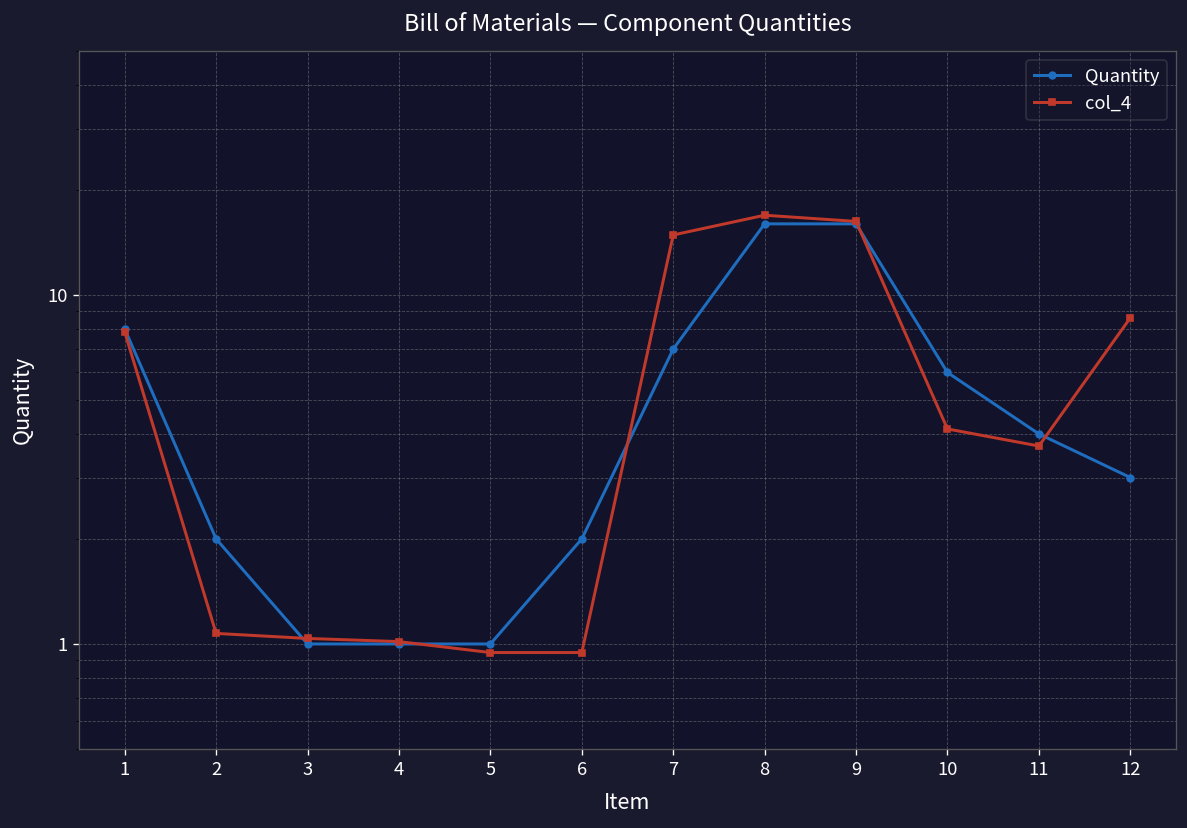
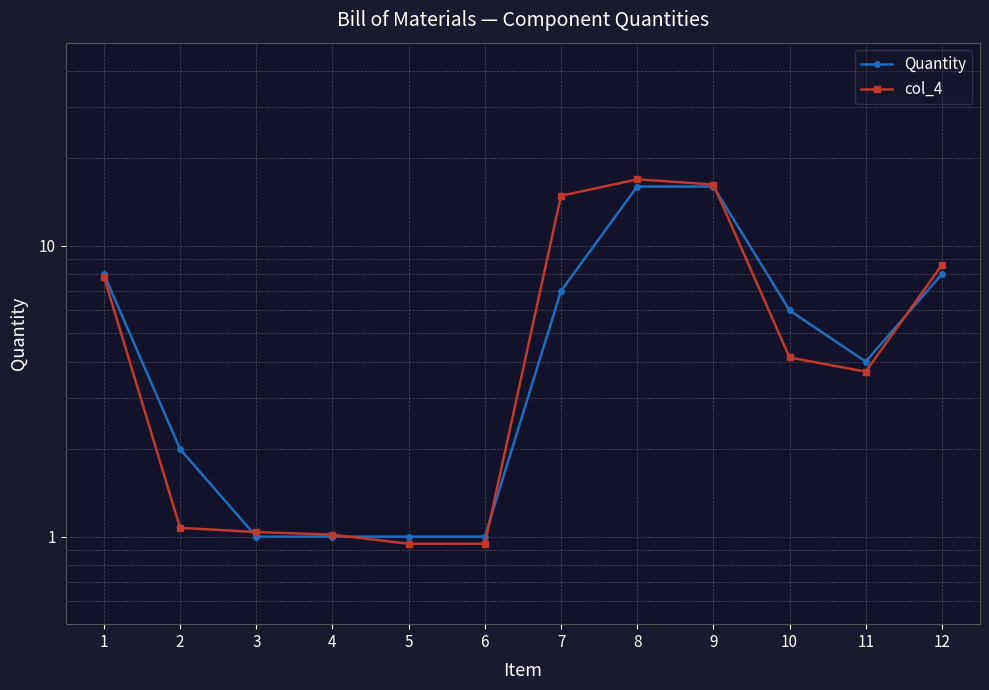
  {
    "Quantity": {
      "2": 2,
      "3": 1,
      "5": 1,
-     "6": 2,
+     "6": 1,
      "7": 7,
      "8": 16,
      "10": 6,
      "11": 4,
-     "12": 3
+     "12": 8
    },
    "col_4": {
      "2": 1.07,
      "3": 1.04,
      "5": 0.94,
      "6": 0.94,
      "7": 15,
      "8": 17,
      "10": 4.1,
      "11": 3.7,
      "12": 8.6
    }
  }
